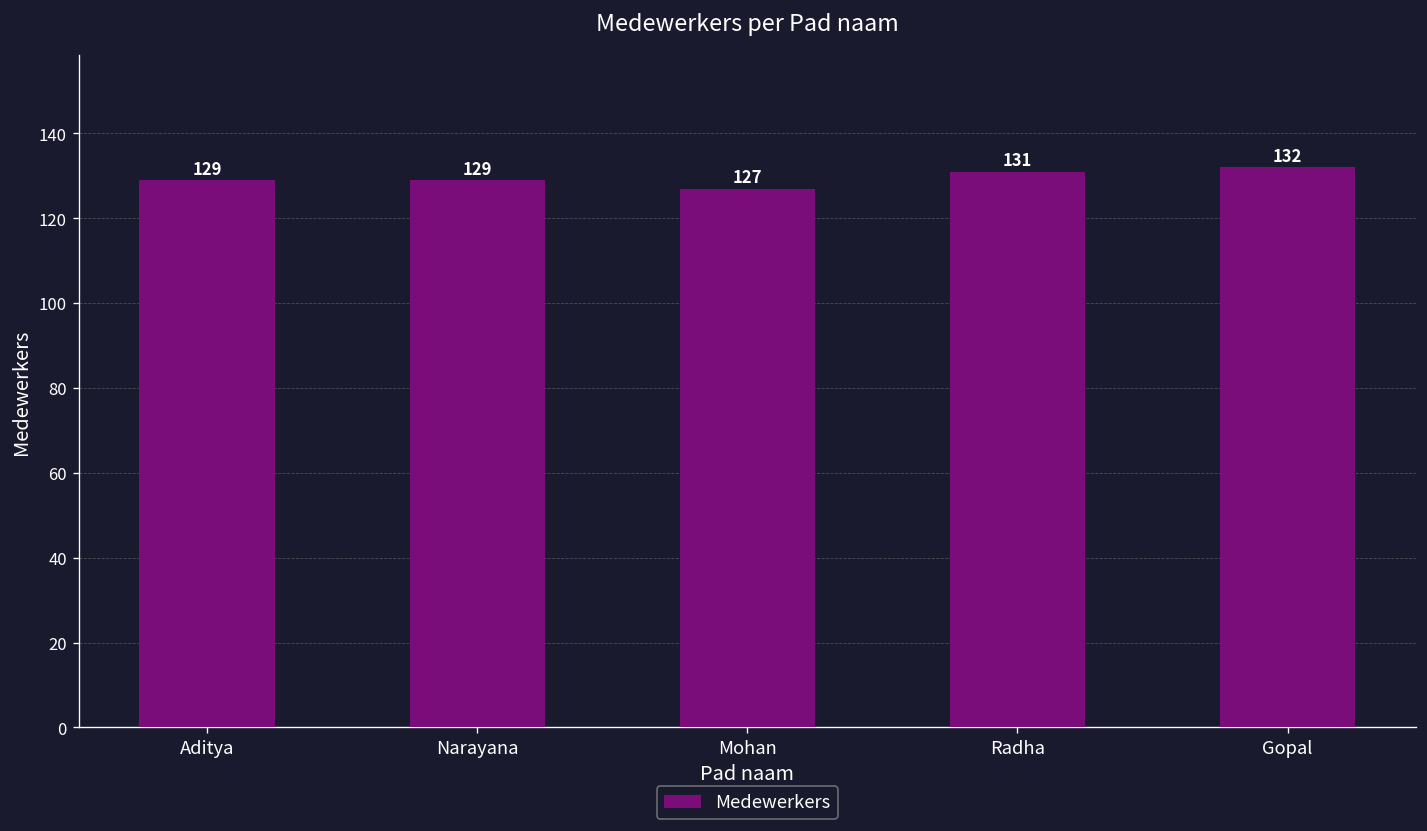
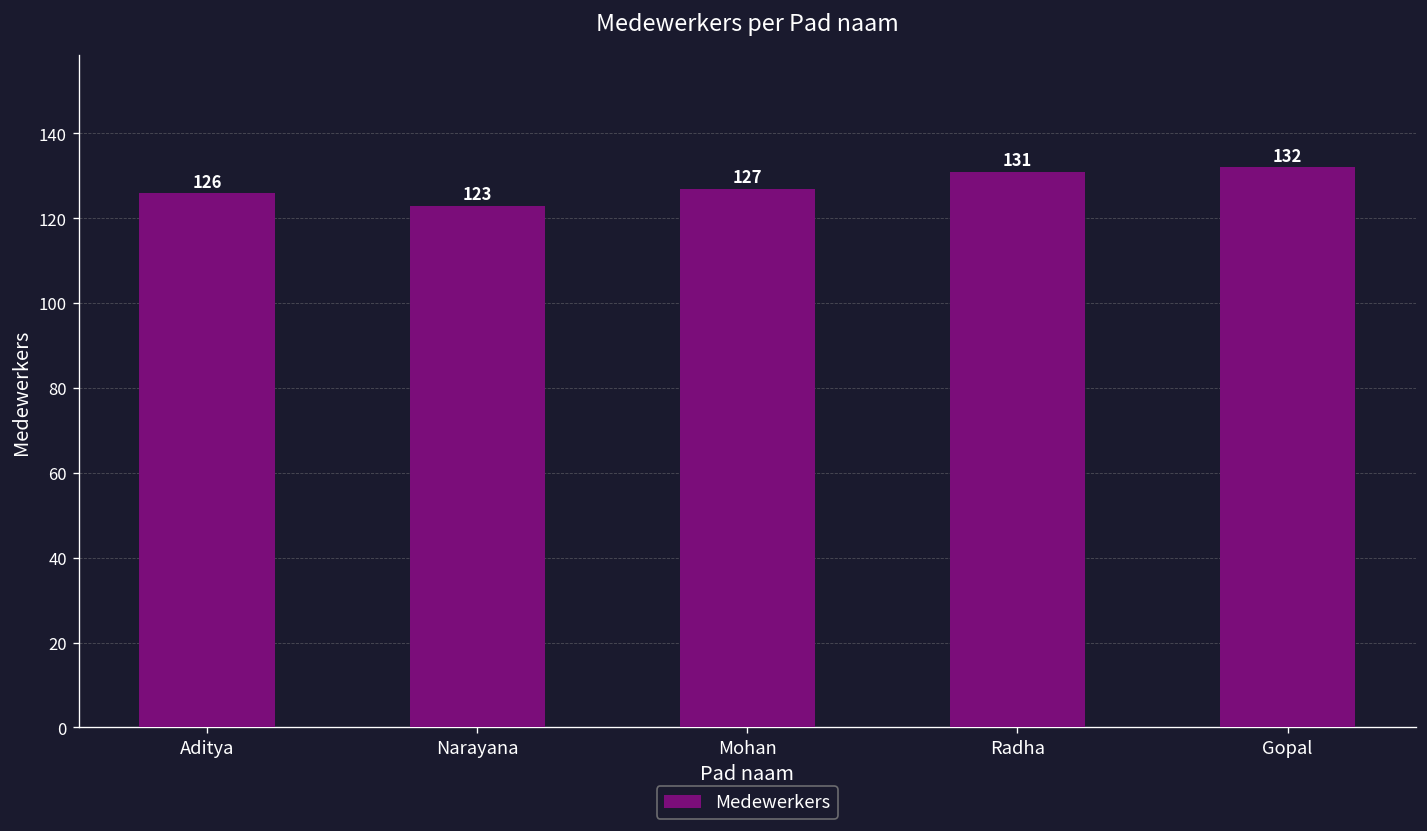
  {
-   "Aditya": 129,
-   "Narayana": 129,
+   "Aditya": 126,
+   "Narayana": 123,
    "Mohan": 127,
    "Radha": 131,
    "Gopal": 132
  }
